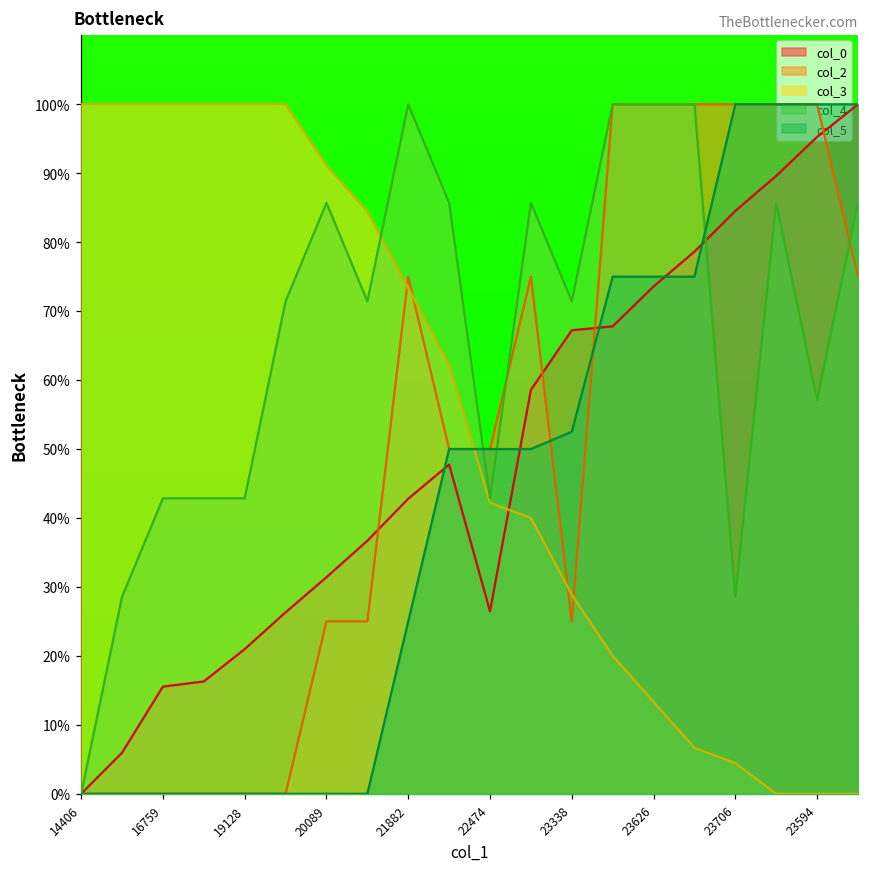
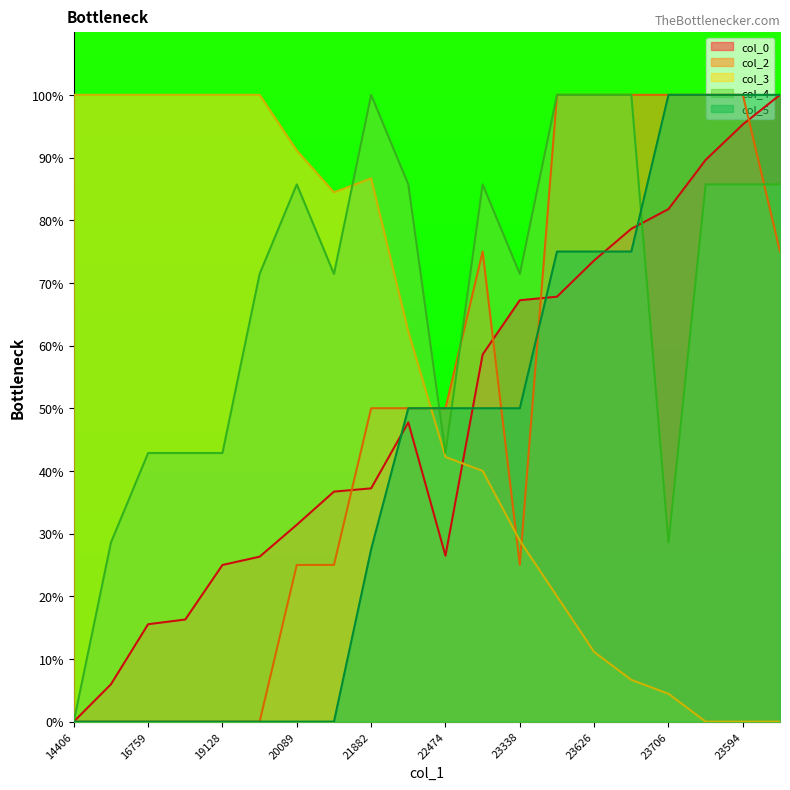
  {
    "col_0": {
      "16759": "16%",
-     "19128": "21%",
+     "19128": "25%",
      "20089": "31%",
-     "21882": "43%",
+     "21882": "37%",
      "22474": "26%",
      "23338": "67%",
      "23626": "74%",
-     "23706": "85%",
+     "23706": "82%",
      "23594": "95%"
    },
    "col_2": {
      "20089": "25%",
-     "21882": "75%",
+     "21882": "50%",
      "23338": "25%"
    },
    "col_3": {
      "14406": "100%",
      "16759": "100%",
      "19128": "100%",
      "20089": "91%",
-     "21882": "73%",
+     "21882": "87%",
      "22474": "42%",
      "23338": "29%",
-     "23626": "13%",
+     "23626": "11%",
      "23706": "4%",
      "23594": "0%"
    },
    "col_4": {
      "16759": "43%",
      "19128": "43%",
      "20089": "86%",
      "21882": "100%",
      "22474": "43%",
      "23338": "71%",
      "23706": "29%",
-     "23594": "57%"
+     "23594": "86%"
    },
    "col_5": {
      "20089": "0%",
-     "21882": "25%",
-     "23338": "52%",
+     "21882": "27%",
+     "23338": "50%",
      "23626": "75%"
    }
  }
